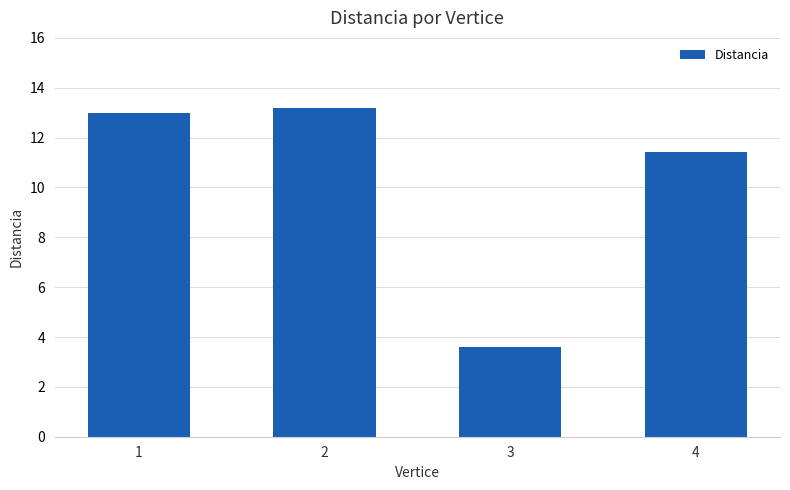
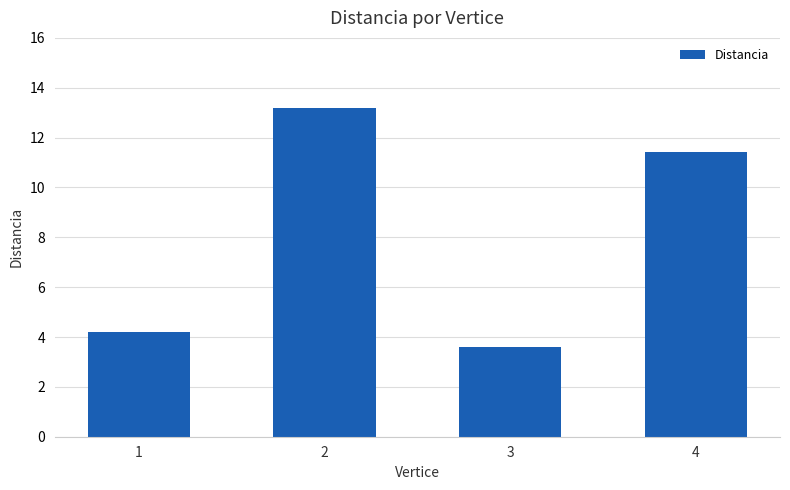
  {
-   "1": 13.0,
+   "1": 4.2,
    "2": 13.2,
    "3": 3.6,
    "4": 11.4
  }
